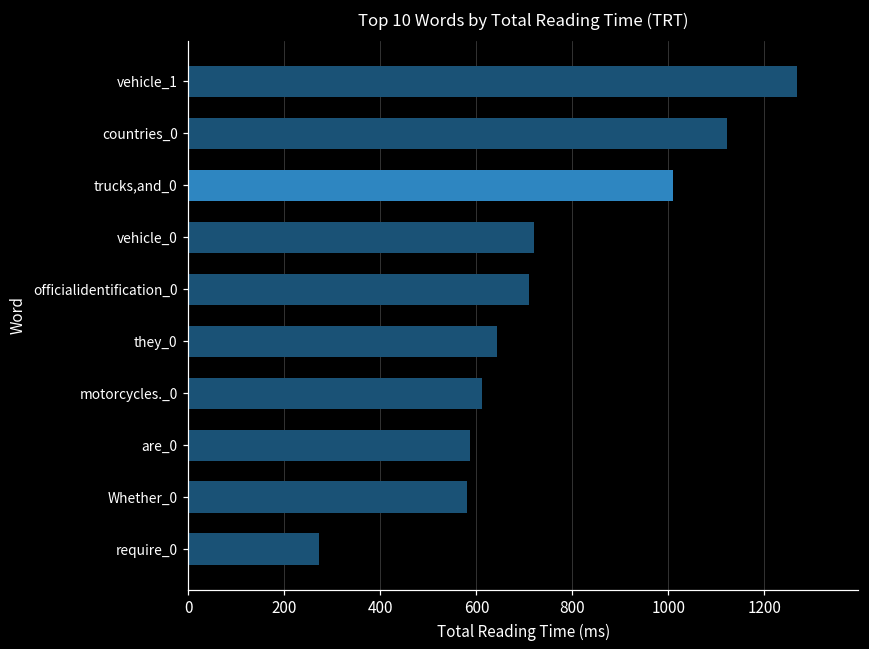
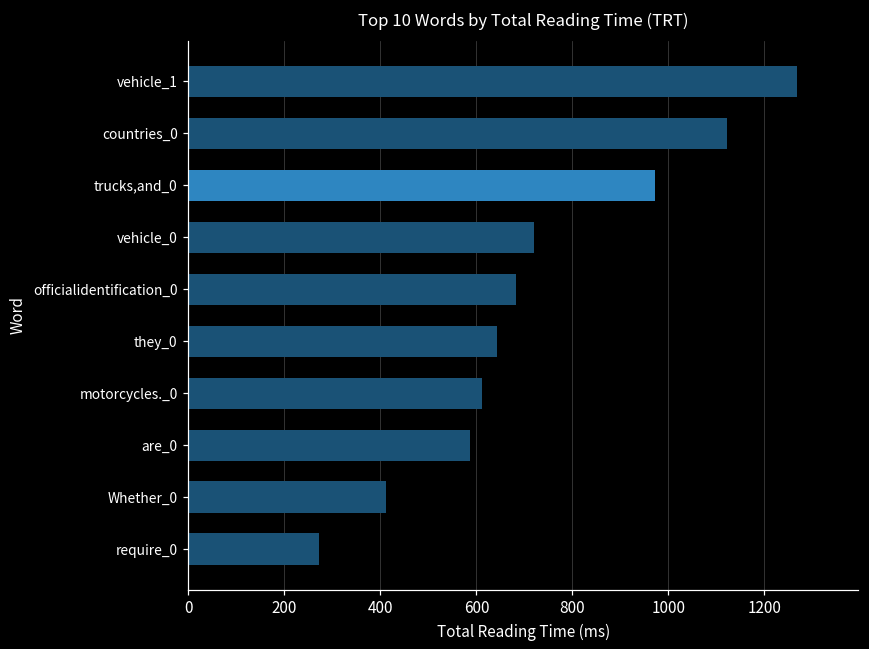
  {
    "vehicle_1": 1270,
    "countries_0": 1120,
-   "trucks,and_0": 1010,
+   "trucks,and_0": 970,
    "vehicle_0": 720,
-   "officialidentification_0": 710,
+   "officialidentification_0": 680,
    "they_0": 640,
    "motorcycles._0": 610,
    "are_0": 590,
-   "Whether_0": 580,
+   "Whether_0": 410,
    "require_0": 270
  }
